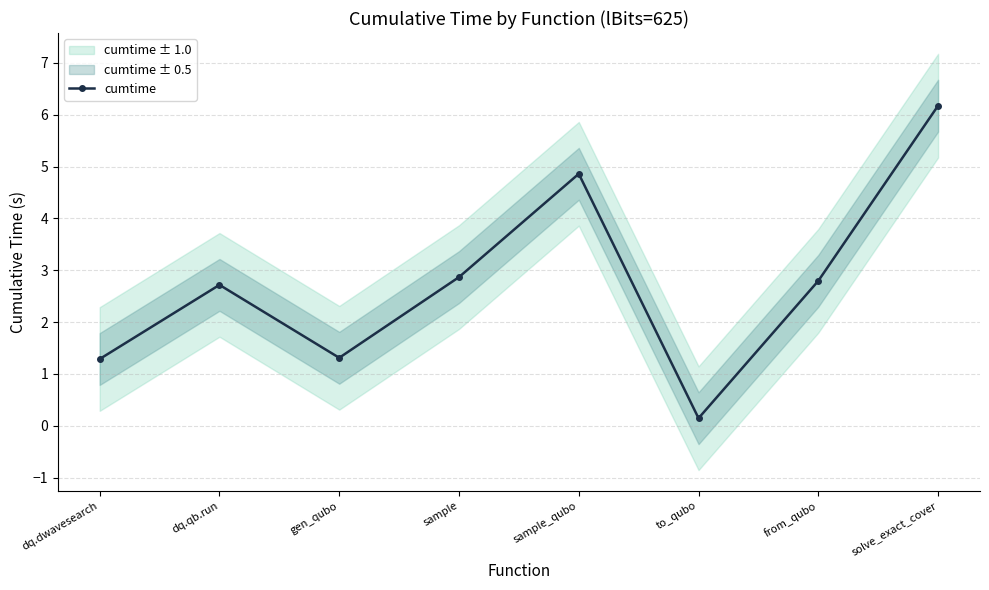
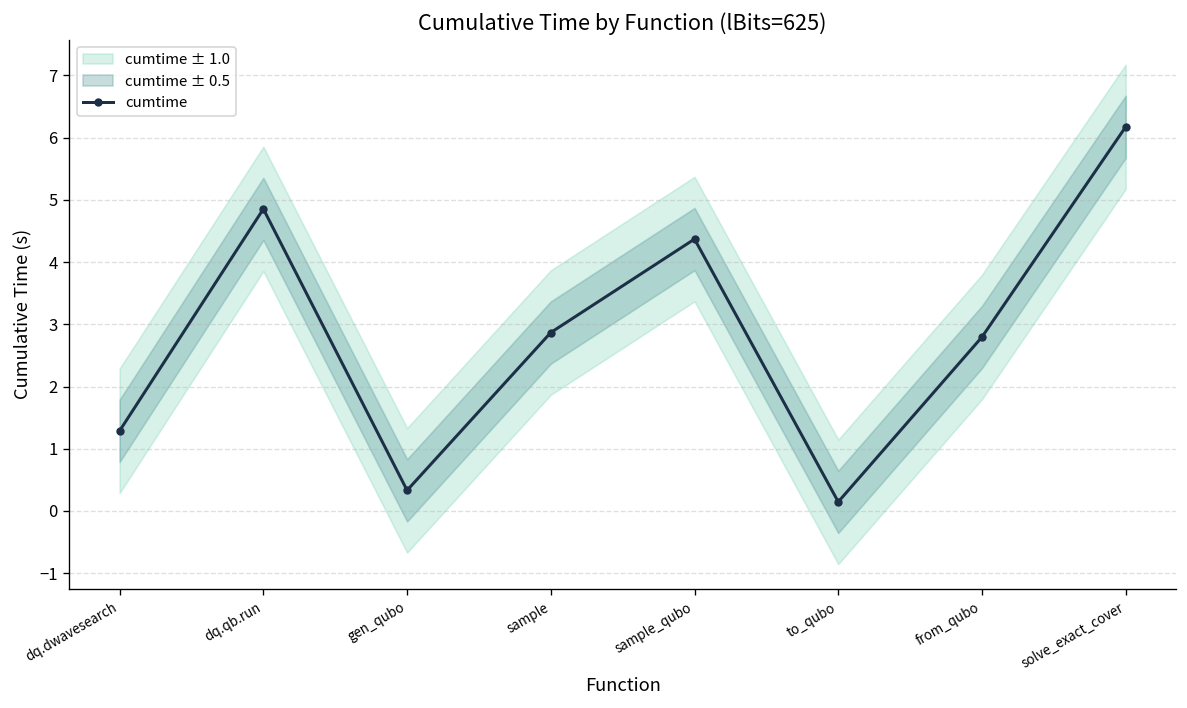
  {
    "cumtime": {
      "dq.dwavesearch": 1.3,
-     "dq.qb.run": 2.7,
-     "gen_qubo": 1.3,
+     "dq.qb.run": 4.9,
+     "gen_qubo": 0.3,
      "sample": 2.9,
-     "sample_qubo": 4.9,
+     "sample_qubo": 4.4,
      "to_qubo": 0.1,
      "from_qubo": 2.8,
      "solve_exact_cover": 6.2
    }
  }
